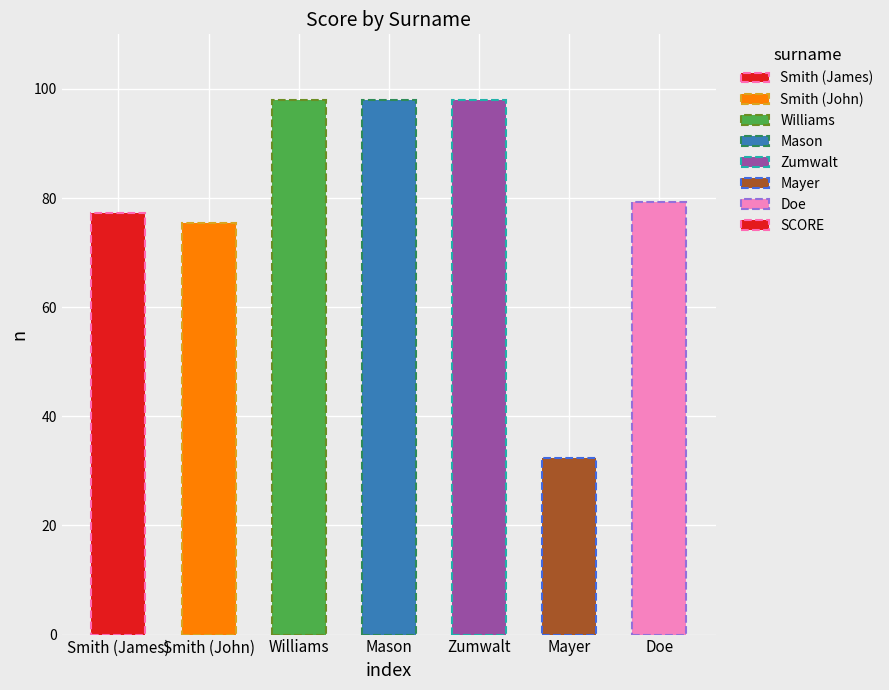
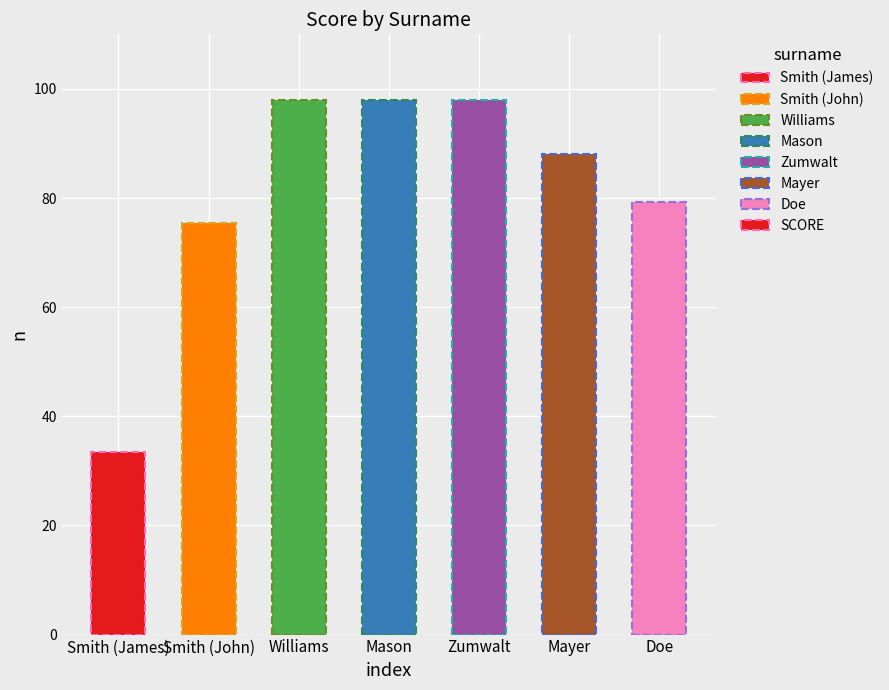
  {
-   "Smith (James)": 77,
+   "Smith (James)": 34,
    "Smith (John)": 75,
    "Williams": 98,
    "Mason": 98,
    "Zumwalt": 98,
-   "Mayer": 32,
+   "Mayer": 88,
    "Doe": 79
  }
